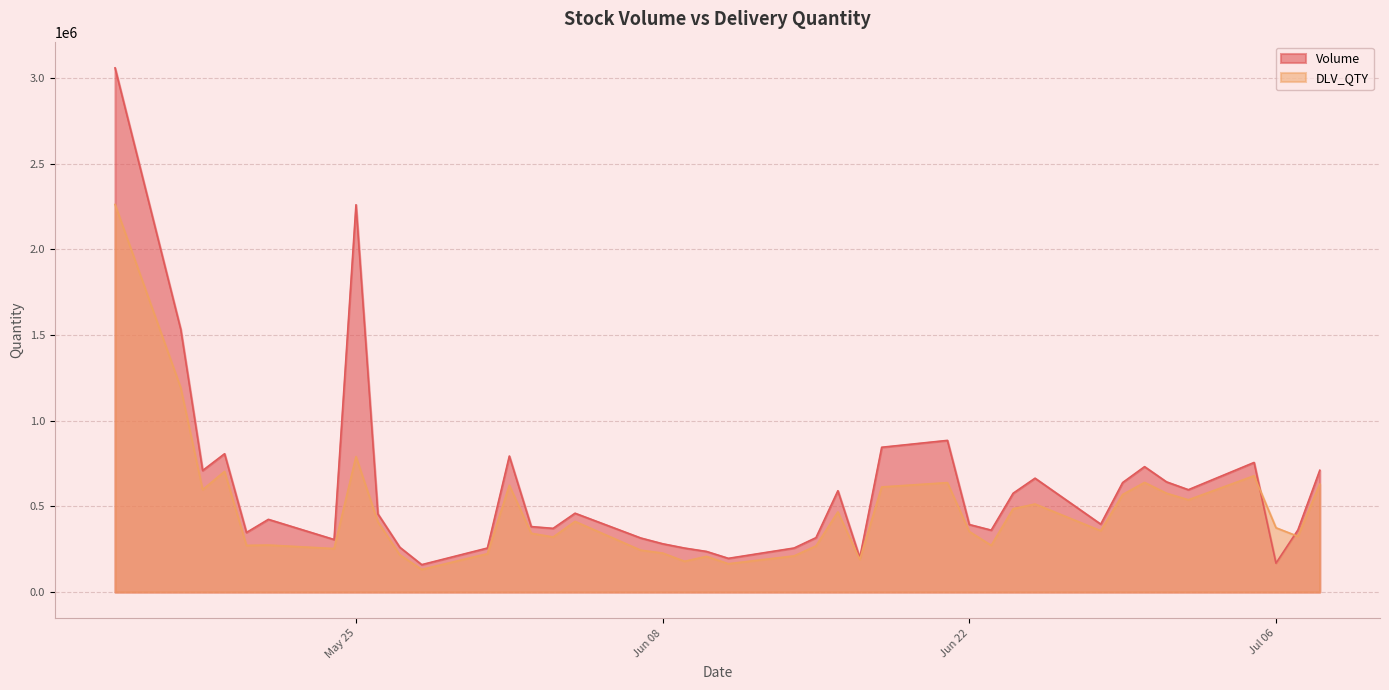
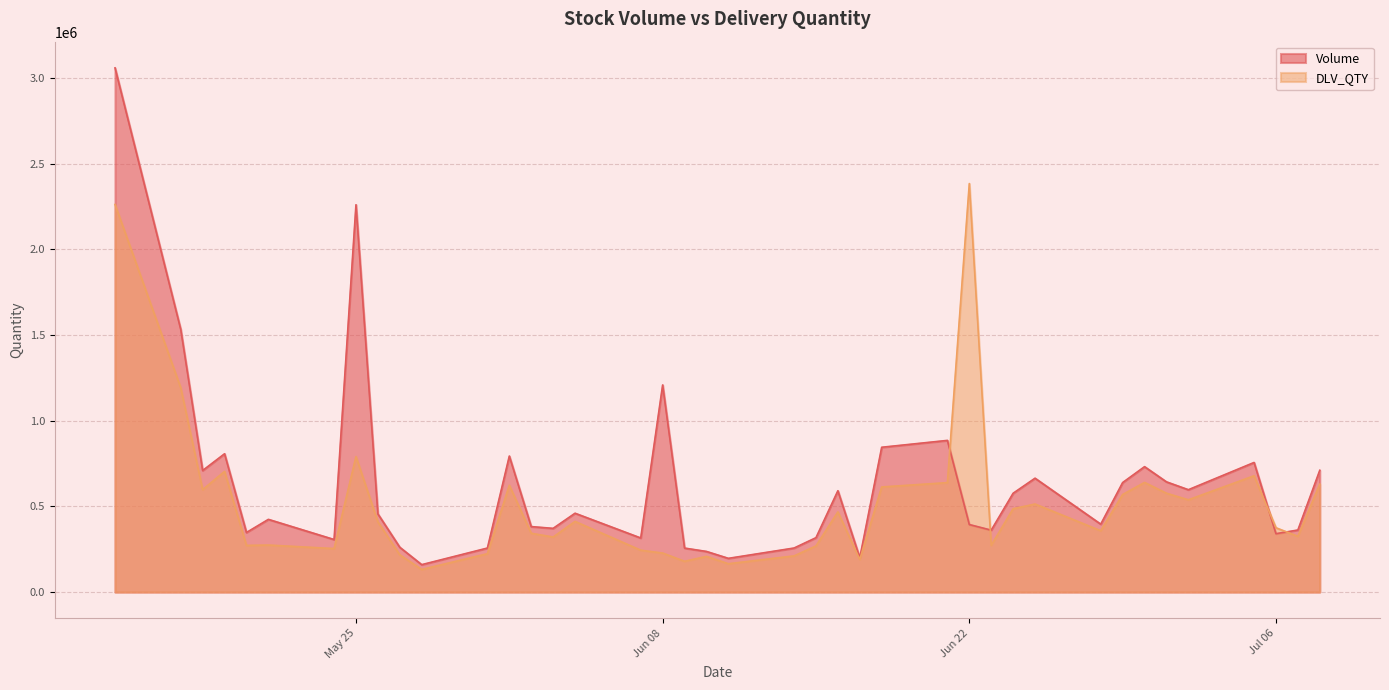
  {
    "Volume": {
      "May 25": 2260000,
-     "Jun 08": 280000,
+     "Jun 08": 1210000,
      "Jun 22": 390000,
-     "Jul 06": 170000
+     "Jul 06": 340000
    },
    "DLV_QTY": {
      "May 25": 790000,
      "Jun 08": 230000,
-     "Jun 22": 350000,
+     "Jun 22": 2380000,
      "Jul 06": 380000
    }
  }
